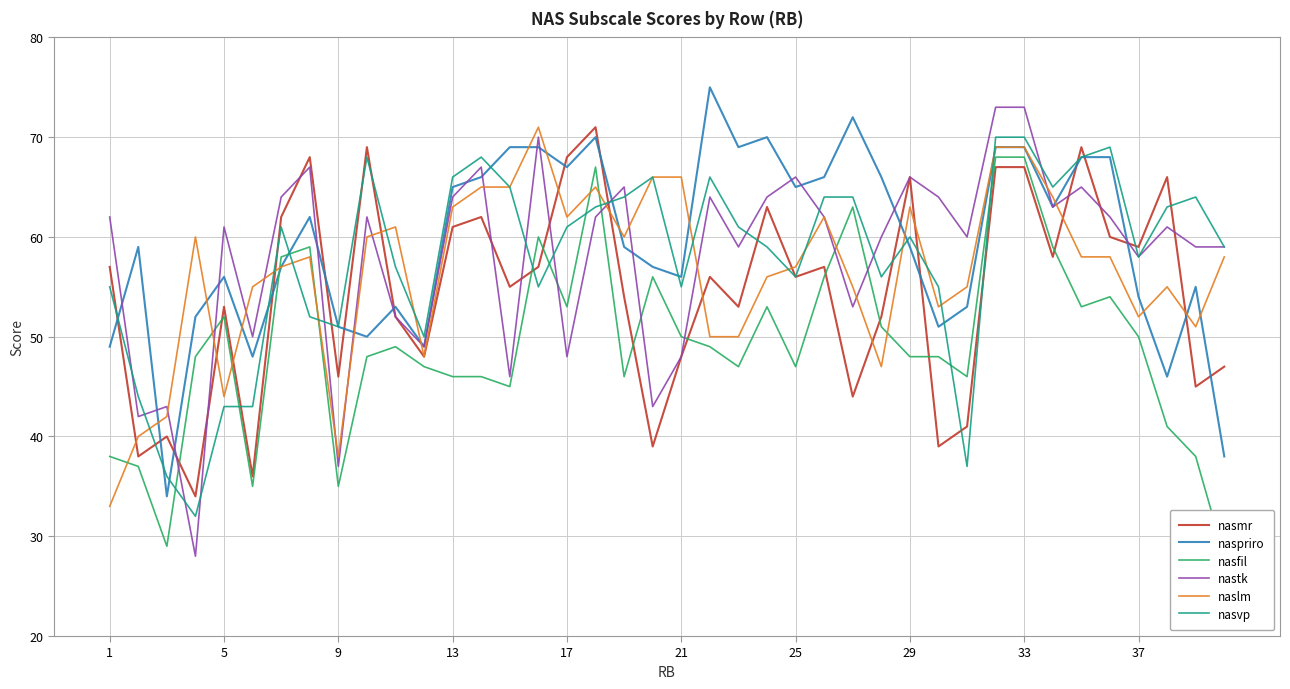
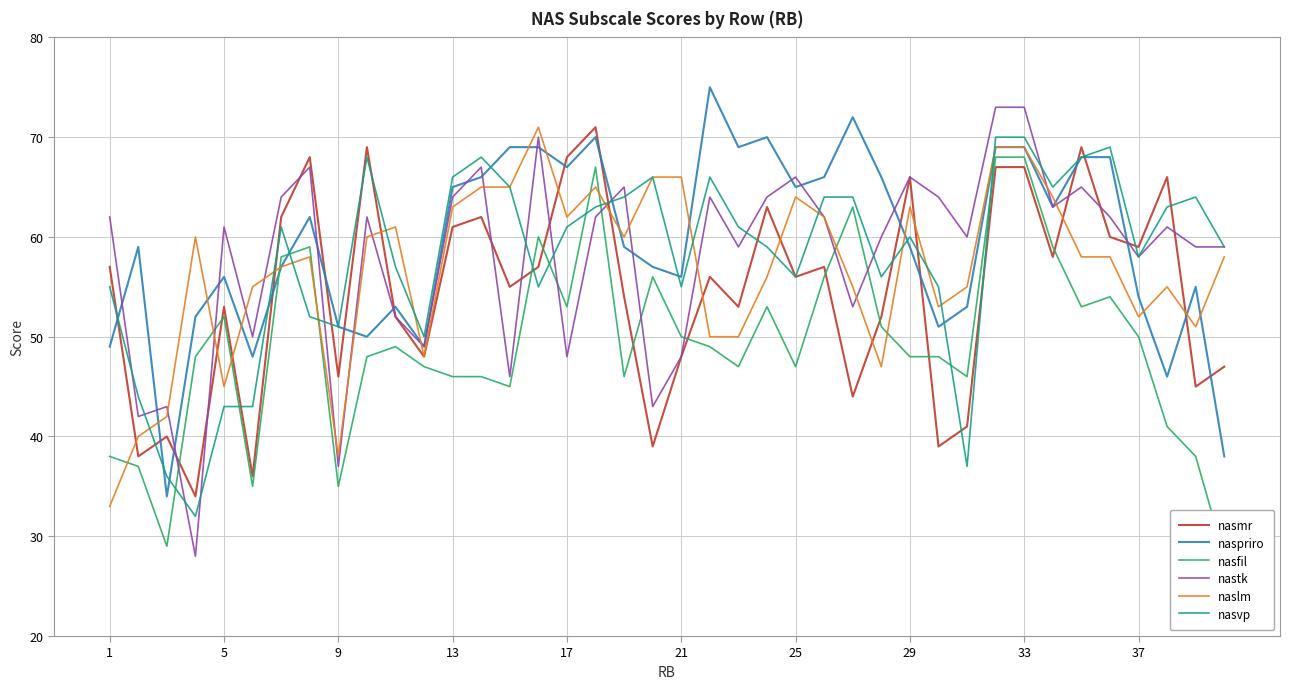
  {
    "nasmr": {
      "1": 57,
      "5": 53,
      "9": 46,
      "13": 61,
      "17": 68,
      "33": 67,
      "37": 59
    },
    "naspriro": {
      "1": 49,
      "5": 56,
      "13": 65,
      "17": 67,
      "21": 56,
      "25": 65,
      "29": 59,
      "37": 54
    },
    "nastk": {
      "1": 62,
      "5": 61,
      "9": 37,
      "13": 64,
      "17": 48,
      "25": 66,
      "33": 73
    },
    "naslm": {
      "1": 33,
-     "5": 44,
+     "5": 45,
      "9": 38,
      "13": 63,
      "17": 62,
      "21": 66,
-     "25": 57,
+     "25": 64,
      "29": 63,
      "37": 52
    }
  }
